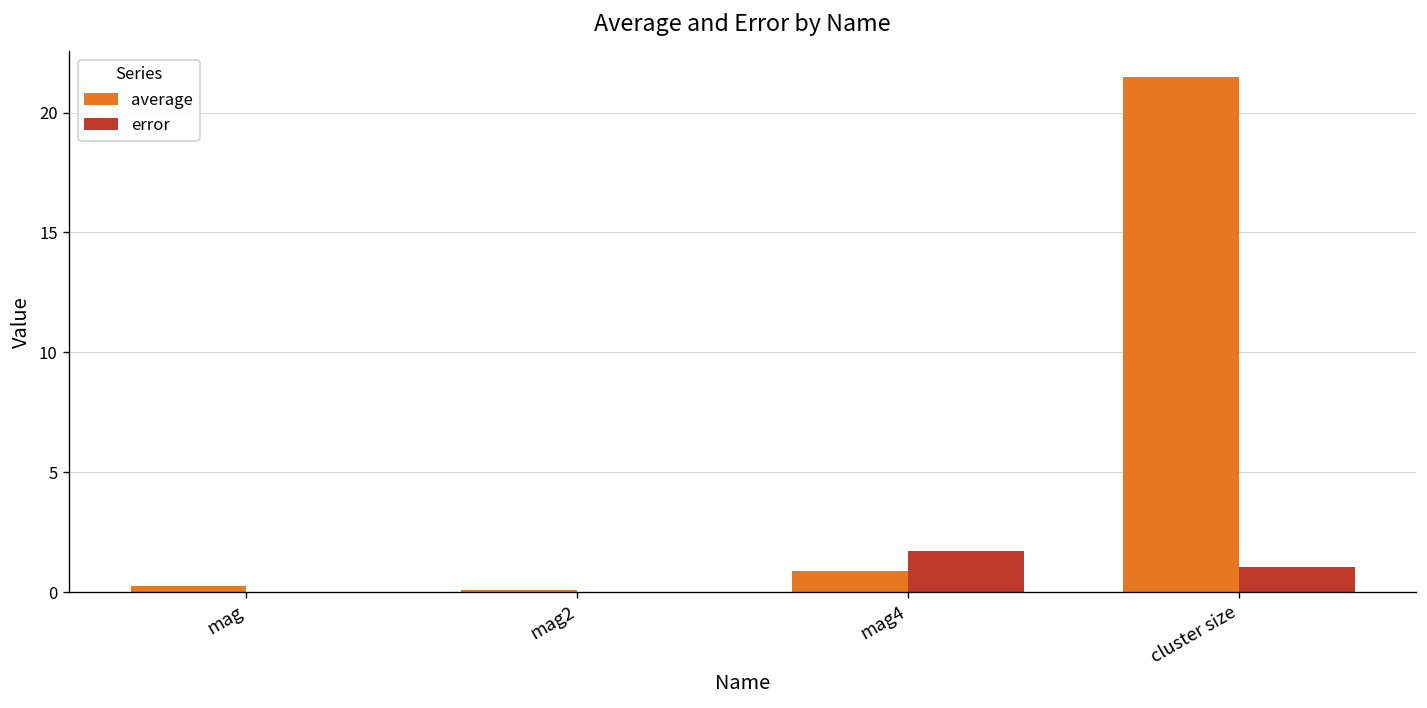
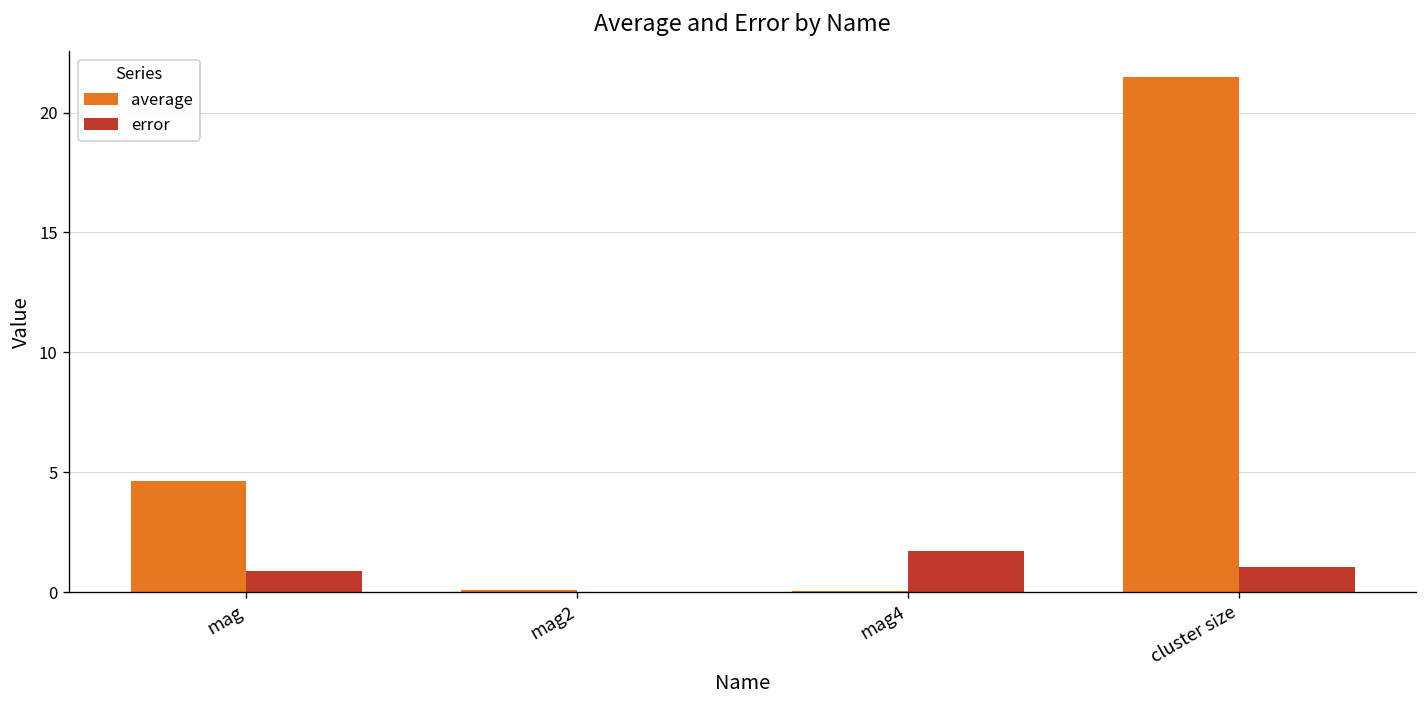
  {
    "average": {
-     "mag": 0.3,
-     "mag4": 0.9,
+     "mag": 4.6,
+     "mag4": 0.0,
      "cluster size": 21.5
    },
    "error": {
-     "mag": 0.0,
+     "mag": 0.9,
      "mag4": 1.7,
      "cluster size": 1.1
    }
  }
